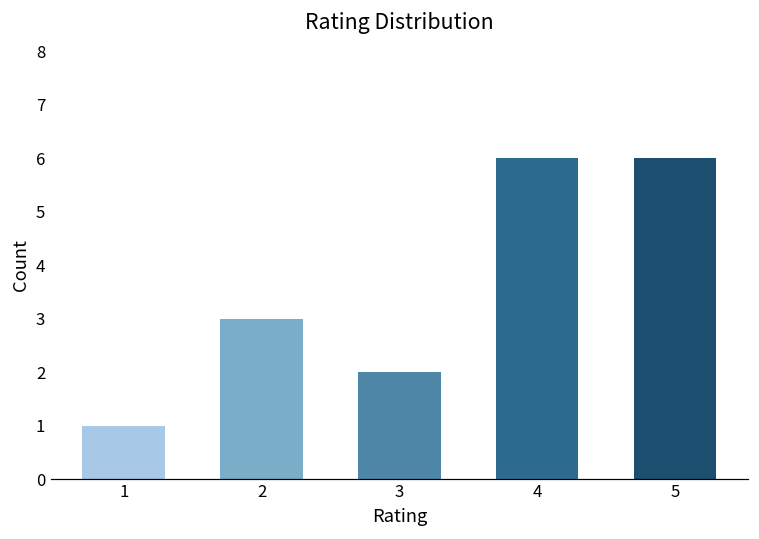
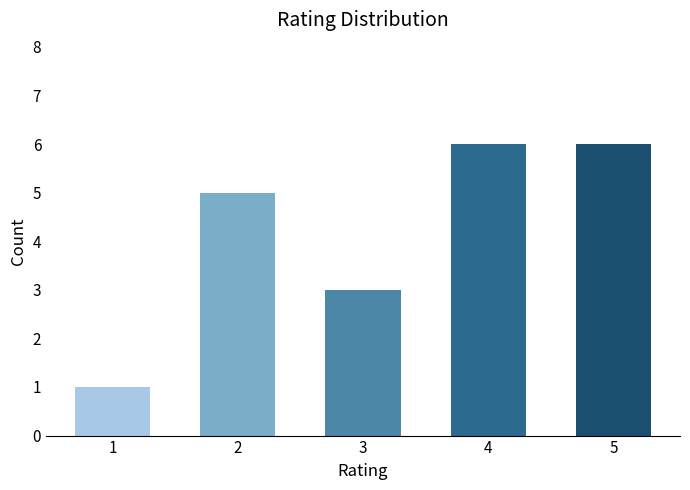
  {
    "1": 1,
-   "2": 3,
-   "3": 2,
+   "2": 5,
+   "3": 3,
    "4": 6,
    "5": 6
  }
